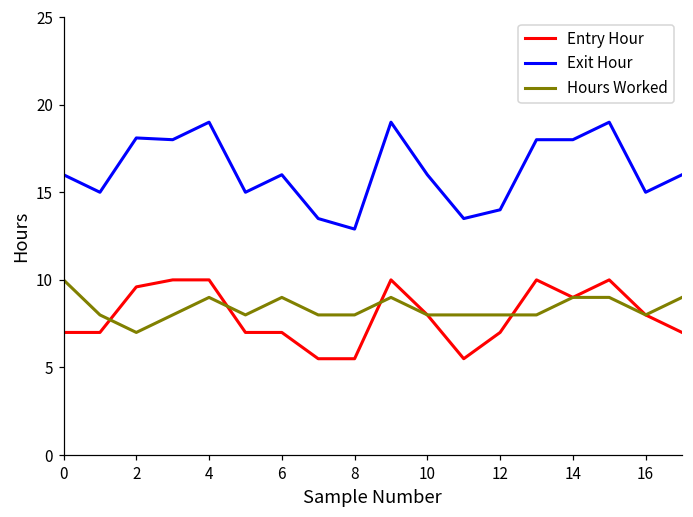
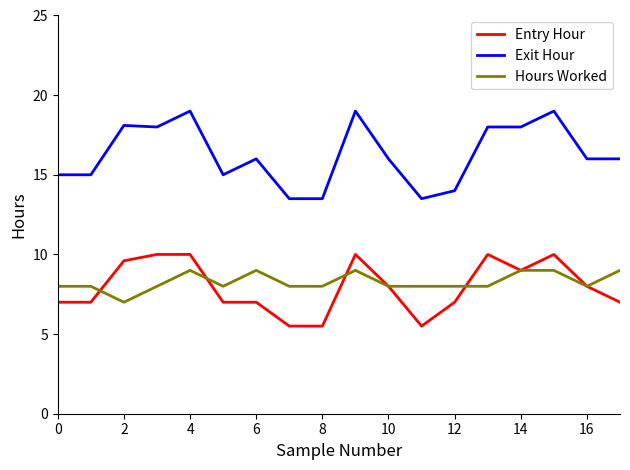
  {
    "Entry Hour": {
      "0": 7.0,
      "2": 9.6,
      "4": 10.0,
      "6": 7.0,
      "8": 5.5,
      "12": 7.0
    },
    "Exit Hour": {
-     "0": 16,
+     "0": 15,
      "2": 18.1,
      "4": 19.0,
      "6": 16.0,
-     "8": 12.9,
+     "8": 13.5,
      "10": 16.0,
      "12": 14.0,
      "14": 18.0,
-     "16": 15
+     "16": 16
    },
    "Hours Worked": {
-     "0": 10,
+     "0": 8,
      "2": 7,
      "4": 9,
      "6": 9,
      "8": 8,
      "12": 8
    }
  }
